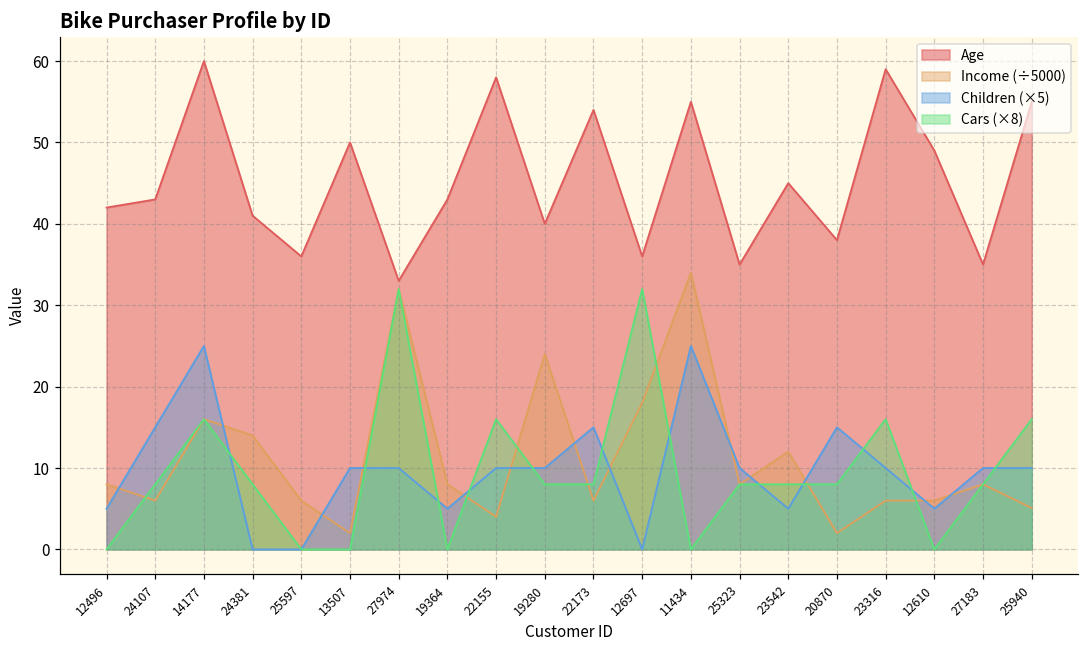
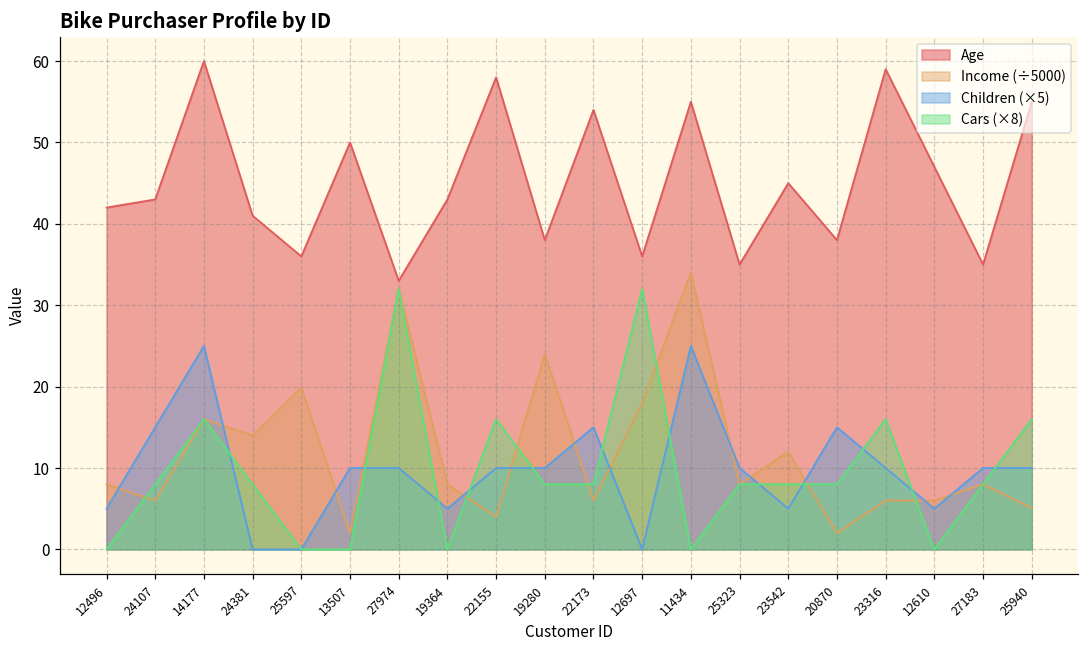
  {
    "Age": {
      "12496": 42,
      "24107": 43,
      "14177": 60,
      "24381": 41,
      "25597": 36,
      "13507": 50,
      "27974": 33,
      "19364": 43,
      "22155": 58,
-     "19280": 40,
+     "19280": 38,
      "22173": 54,
      "12697": 36,
      "11434": 55,
      "25323": 35,
      "23542": 45,
      "20870": 38,
      "23316": 59,
-     "12610": 49,
+     "12610": 47,
      "27183": 35
    },
    "Income (÷5000)": {
      "12496": 8,
      "24107": 6,
      "24381": 14,
-     "25597": 6,
+     "25597": 20,
      "13507": 2,
      "19364": 8,
      "22155": 4,
      "19280": 24,
      "22173": 6,
      "12697": 18,
      "11434": 34,
      "23542": 12,
      "20870": 2,
      "23316": 6,
      "12610": 6,
      "25940": 5
    },
    "Children (×5)": {
      "12496": 5,
      "24107": 15,
      "14177": 25,
      "24381": 0,
      "13507": 10,
      "27974": 10,
      "19364": 5,
      "22155": 10,
      "19280": 10,
      "22173": 15,
      "12697": 0,
      "11434": 25,
      "25323": 10,
      "23542": 5,
      "20870": 15,
      "23316": 10,
      "12610": 5,
      "27183": 10,
      "25940": 10
    },
    "Cars (×8)": {
      "12496": 0,
      "24107": 8,
      "24381": 8,
      "13507": 0,
      "19364": 0,
      "22155": 16,
      "19280": 8,
      "22173": 8,
      "12697": 32,
      "11434": 0,
      "23542": 8,
      "20870": 8,
      "23316": 16,
      "12610": 0,
      "25940": 16
    }
  }
